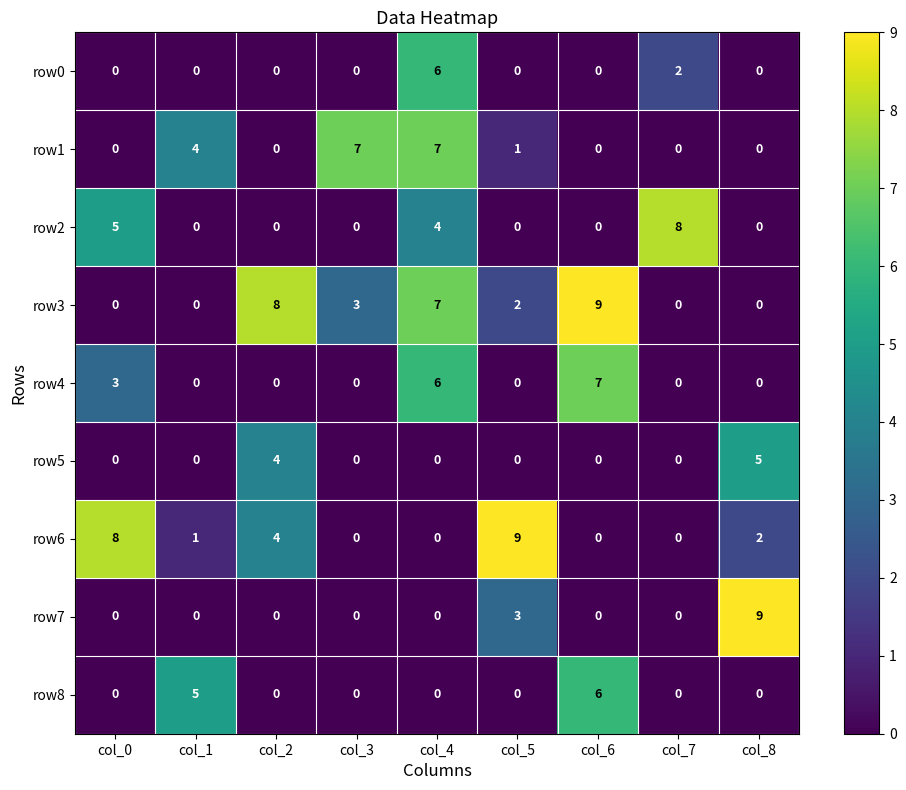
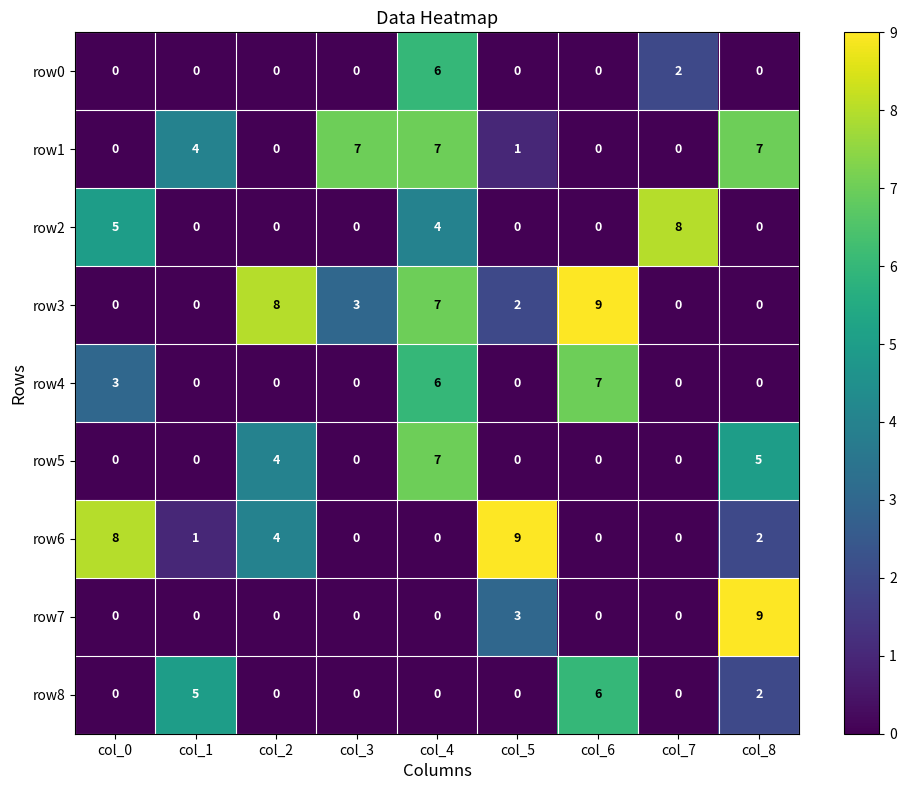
  {
    "row0": {
      "col_0": 0,
      "col_1": 0,
      "col_2": 0,
      "col_3": 0,
      "col_4": 6,
      "col_5": 0,
      "col_6": 0,
      "col_7": 2,
      "col_8": 0
    },
    "row1": {
      "col_0": 0,
      "col_1": 4,
      "col_2": 0,
      "col_3": 7,
      "col_4": 7,
      "col_5": 1,
      "col_6": 0,
      "col_7": 0,
-     "col_8": 0
+     "col_8": 7
    },
    "row2": {
      "col_0": 5,
      "col_1": 0,
      "col_2": 0,
      "col_3": 0,
      "col_4": 4,
      "col_5": 0,
      "col_6": 0,
      "col_7": 8,
      "col_8": 0
    },
    "row3": {
      "col_0": 0,
      "col_1": 0,
      "col_2": 8,
      "col_3": 3,
      "col_4": 7,
      "col_5": 2,
      "col_6": 9,
      "col_7": 0,
      "col_8": 0
    },
    "row4": {
      "col_0": 3,
      "col_1": 0,
      "col_2": 0,
      "col_3": 0,
      "col_4": 6,
      "col_5": 0,
      "col_6": 7,
      "col_7": 0,
      "col_8": 0
    },
    "row5": {
      "col_0": 0,
      "col_1": 0,
      "col_2": 4,
      "col_3": 0,
-     "col_4": 0,
+     "col_4": 7,
      "col_5": 0,
      "col_6": 0,
      "col_7": 0,
      "col_8": 5
    },
    "row6": {
      "col_0": 8,
      "col_1": 1,
      "col_2": 4,
      "col_3": 0,
      "col_4": 0,
      "col_5": 9,
      "col_6": 0,
      "col_7": 0,
      "col_8": 2
    },
    "row7": {
      "col_0": 0,
      "col_1": 0,
      "col_2": 0,
      "col_3": 0,
      "col_4": 0,
      "col_5": 3,
      "col_6": 0,
      "col_7": 0,
      "col_8": 9
    },
    "row8": {
      "col_0": 0,
      "col_1": 5,
      "col_2": 0,
      "col_3": 0,
      "col_4": 0,
      "col_5": 0,
      "col_6": 6,
      "col_7": 0,
-     "col_8": 0
+     "col_8": 2
    }
  }
